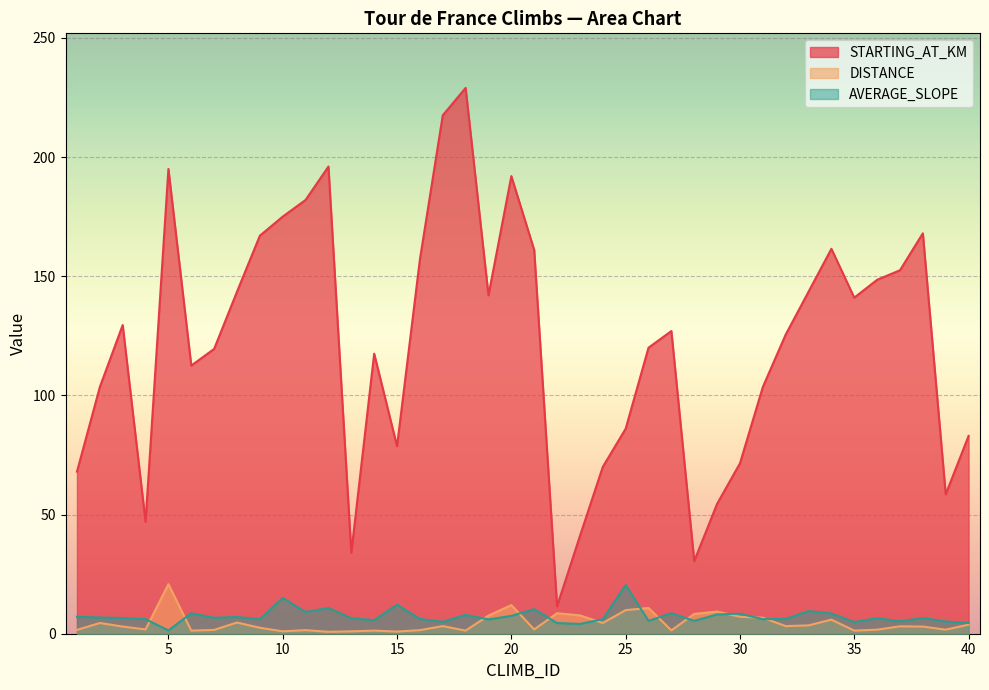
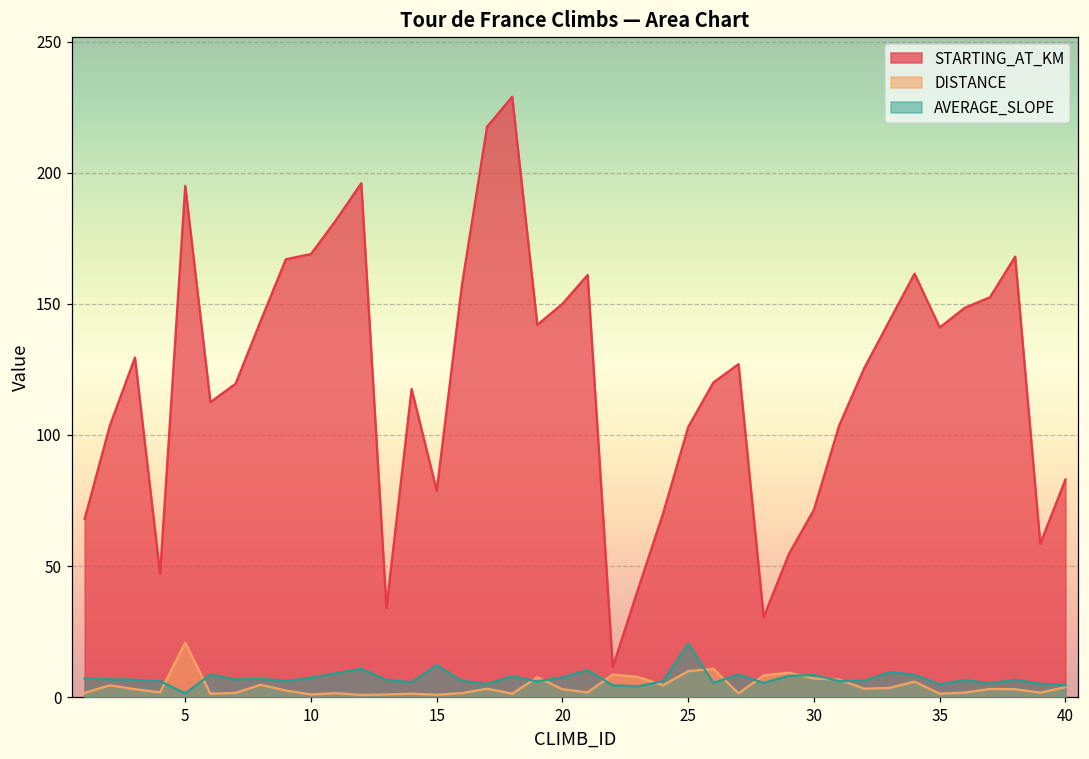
  {
    "STARTING_AT_KM": {
      "5": 195,
-     "10": 175,
+     "10": 169,
      "15": 79,
-     "20": 192,
-     "25": 86,
+     "20": 150,
+     "25": 103,
      "30": 72,
      "35": 141,
      "40": 83
    },
    "DISTANCE": {
      "5": 21,
      "10": 1,
      "15": 1,
-     "20": 12,
+     "20": 3,
      "25": 10,
      "30": 7,
      "35": 1
    },
    "AVERAGE_SLOPE": {
      "5": 1,
-     "10": 15,
+     "10": 7,
      "15": 12,
      "20": 8,
      "25": 20,
      "30": 8,
      "35": 5
    }
  }
